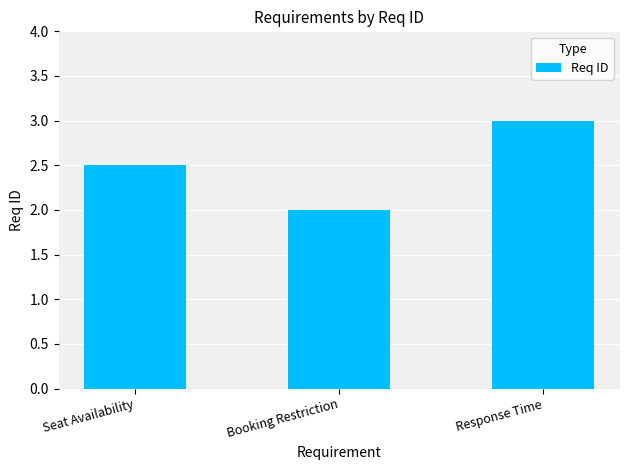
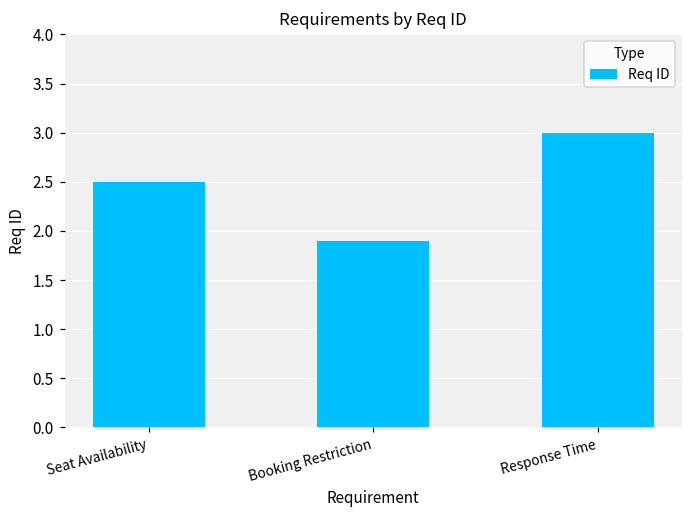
  {
    "Seat Availability": 2.5,
-   "Booking Restriction": 2.0,
+   "Booking Restriction": 1.9,
    "Response Time": 3.0
  }
